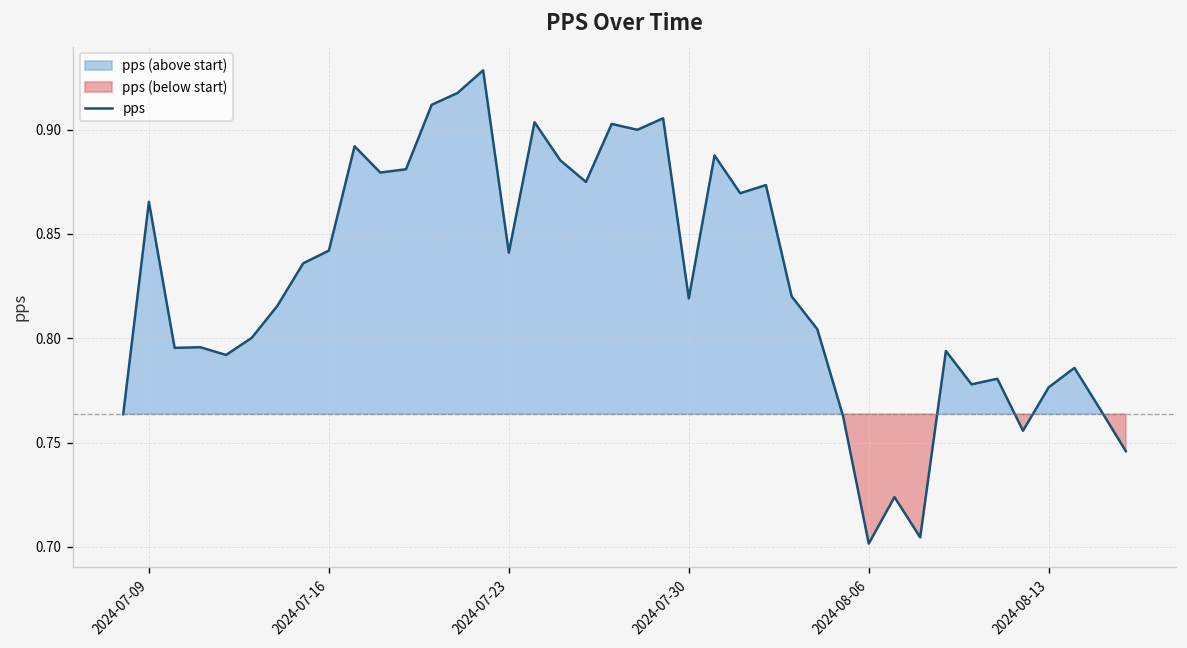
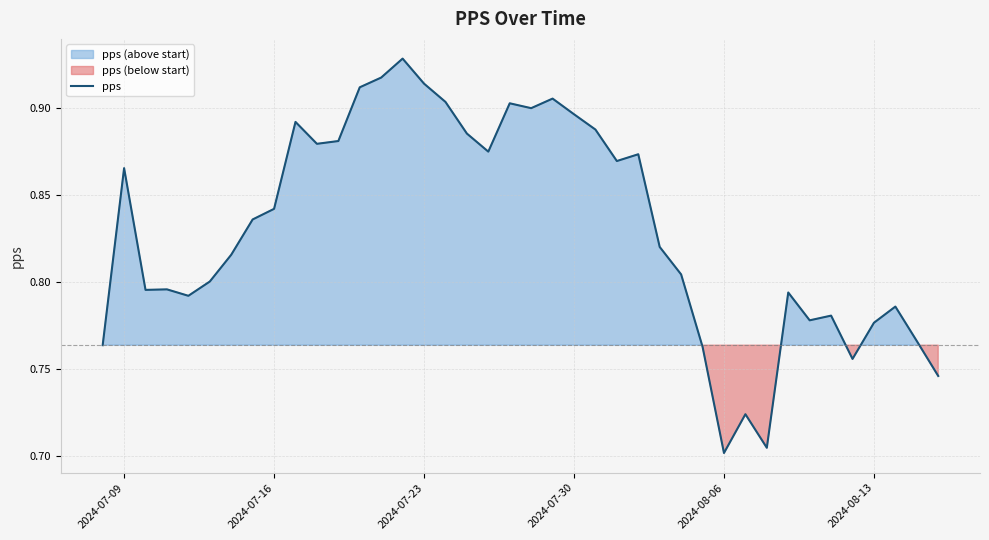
  {
    "2024-07-09": 0.865,
    "2024-07-16": 0.842,
-   "2024-07-23": 0.841,
-   "2024-07-30": 0.819,
+   "2024-07-23": 0.914,
+   "2024-07-30": 0.896,
    "2024-08-06": 0.702,
    "2024-08-13": 0.777
  }
